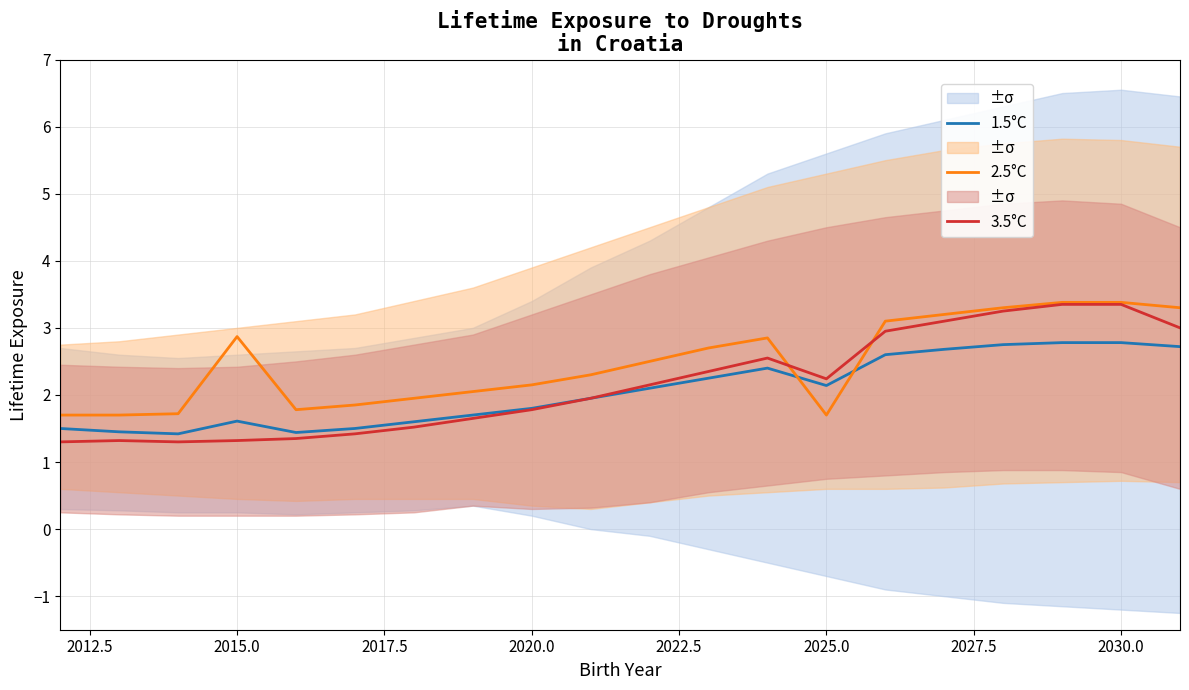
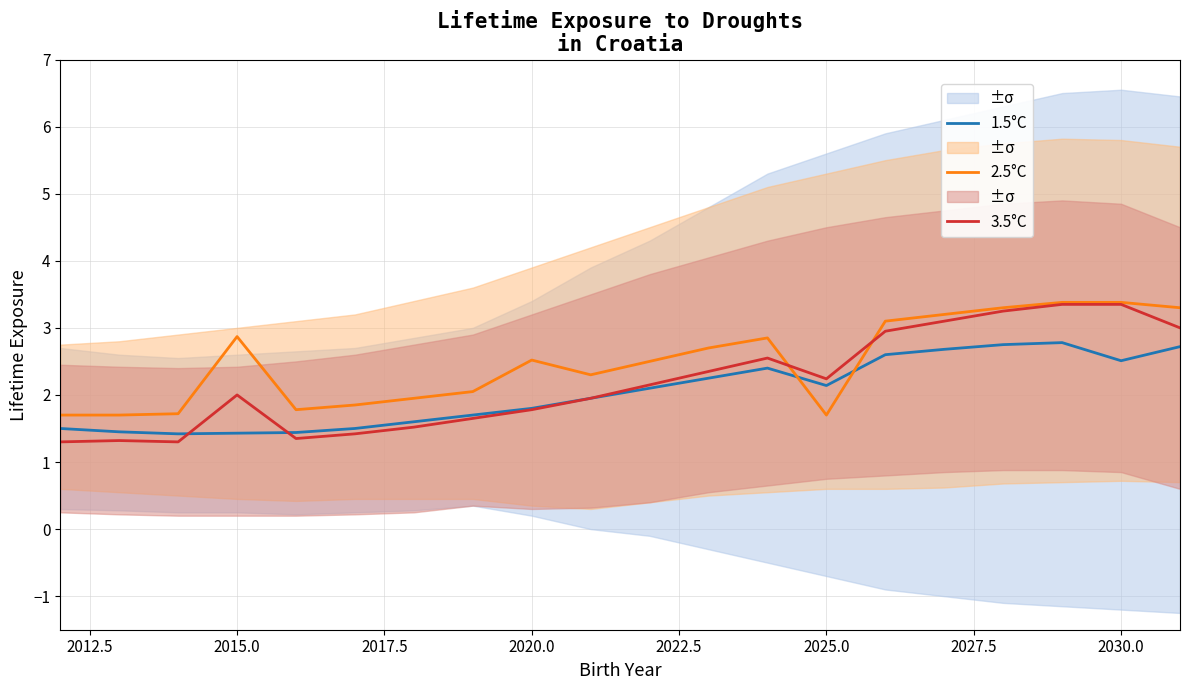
  {
    "1.5°C": {
-     "2015.0": 1.6,
+     "2015.0": 1.4,
      "2025.0": 2.1,
-     "2030.0": 2.8
+     "2030.0": 2.5
    },
    "2.5°C": {
      "2015.0": 2.9,
-     "2020.0": 2.2,
+     "2020.0": 2.5,
      "2025.0": 1.7
    },
    "3.5°C": {
-     "2015.0": 1.3,
+     "2015.0": 2.0,
      "2025.0": 2.2
    }
  }
